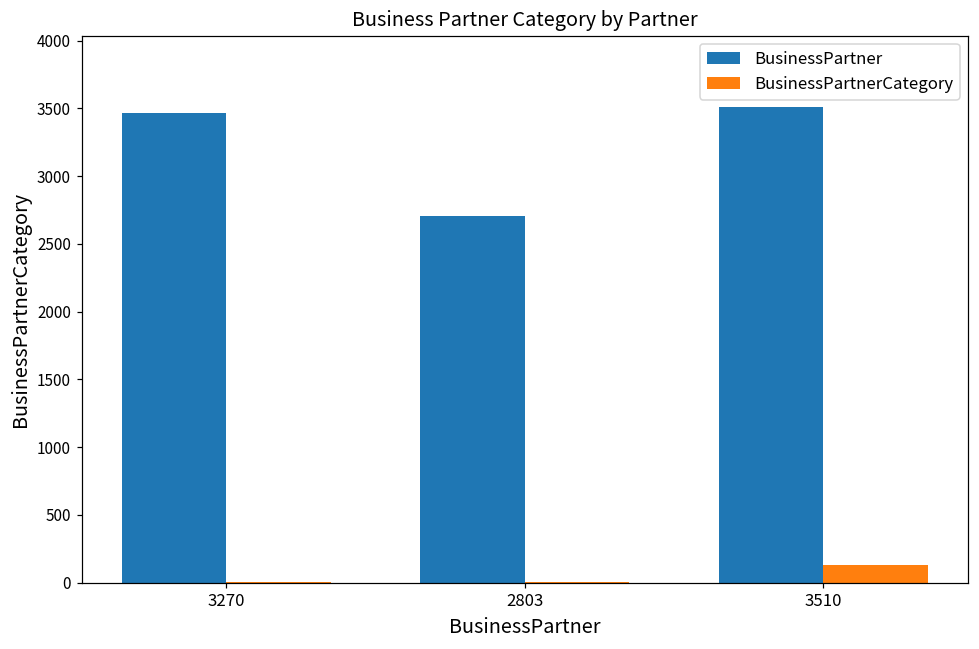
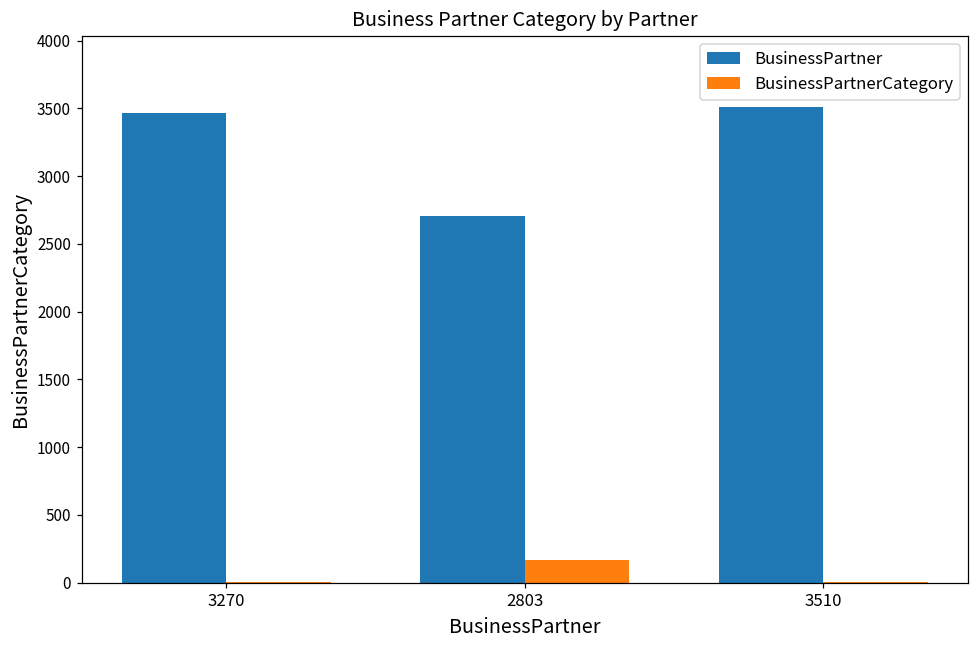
  {
    "BusinessPartner": {
      "3270": 3470,
      "2803": 2700,
      "3510": 3510
    },
    "BusinessPartnerCategory": {
-     "2803": 10,
-     "3510": 130
+     "2803": 170,
+     "3510": 10
    }
  }
